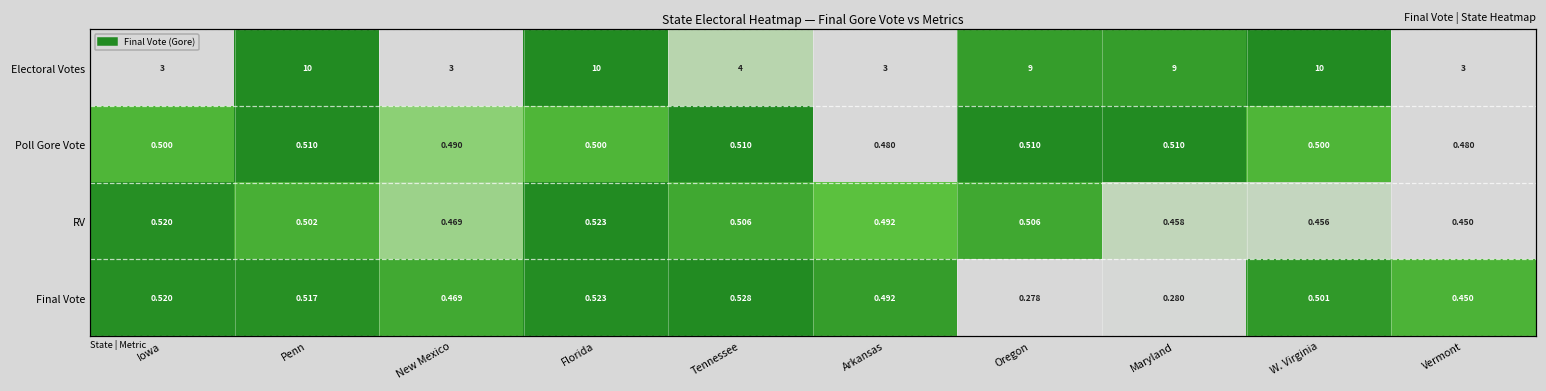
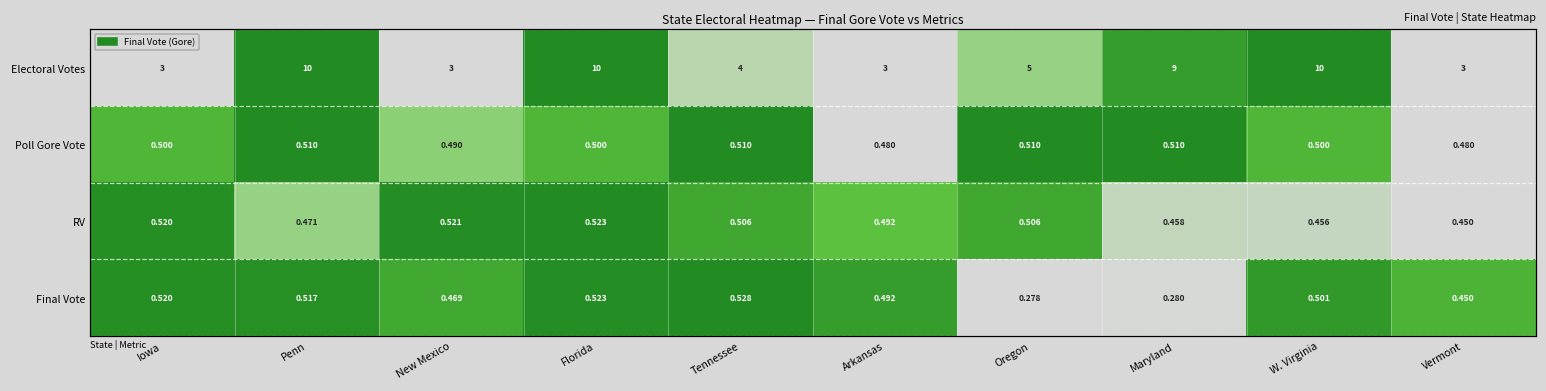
  {
    "Electoral Votes": {
      "Iowa": 3,
      "Penn": 10,
      "New Mexico": 3,
      "Florida": 10,
      "Tennessee": 4,
      "Arkansas": 3,
-     "Oregon": 9,
+     "Oregon": 5,
      "Maryland": 9,
      "W. Virginia": 10,
      "Vermont": 3
    },
    "Poll Gore Vote": {
      "Iowa": 0.500,
      "Penn": 0.510,
      "New Mexico": 0.490,
      "Florida": 0.500,
      "Tennessee": 0.510,
      "Arkansas": 0.480,
      "Oregon": 0.510,
      "Maryland": 0.510,
      "W. Virginia": 0.500,
      "Vermont": 0.480
    },
    "RV": {
      "Iowa": 0.520,
-     "Penn": 0.502,
-     "New Mexico": 0.469,
+     "Penn": 0.471,
+     "New Mexico": 0.521,
      "Florida": 0.523,
      "Tennessee": 0.506,
      "Arkansas": 0.492,
      "Oregon": 0.506,
      "Maryland": 0.458,
      "W. Virginia": 0.456,
      "Vermont": 0.450
    },
    "Final Vote": {
      "Iowa": 0.520,
      "Penn": 0.517,
      "New Mexico": 0.469,
      "Florida": 0.523,
      "Tennessee": 0.528,
      "Arkansas": 0.492,
      "Oregon": 0.278,
      "Maryland": 0.280,
      "W. Virginia": 0.501,
      "Vermont": 0.450
    }
  }
